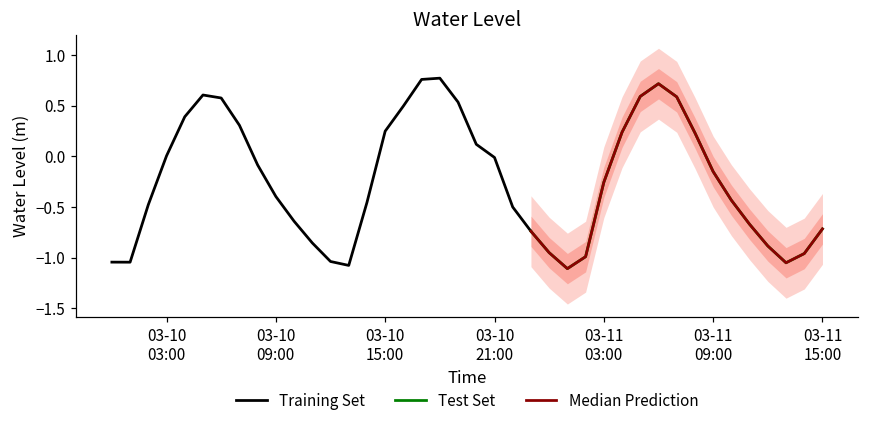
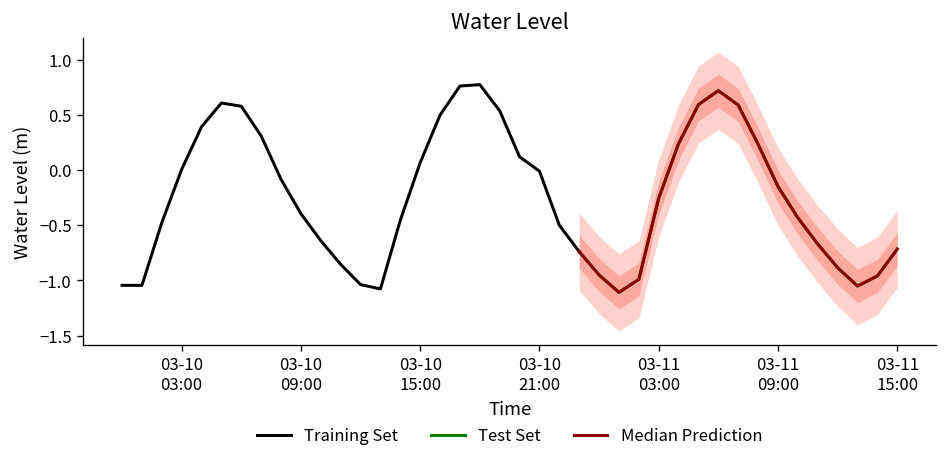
  {
    "Training Set": {
      "03-10 03:00": 0.0,
      "03-10 09:00": -0.4,
-     "03-10 15:00": 0.2,
+     "03-10 15:00": 0.1,
      "03-10 21:00": 0.0
    },
    "Median Prediction": {
      "03-11 03:00": -0.3,
      "03-11 09:00": -0.2,
      "03-11 15:00": -0.7
    }
  }
